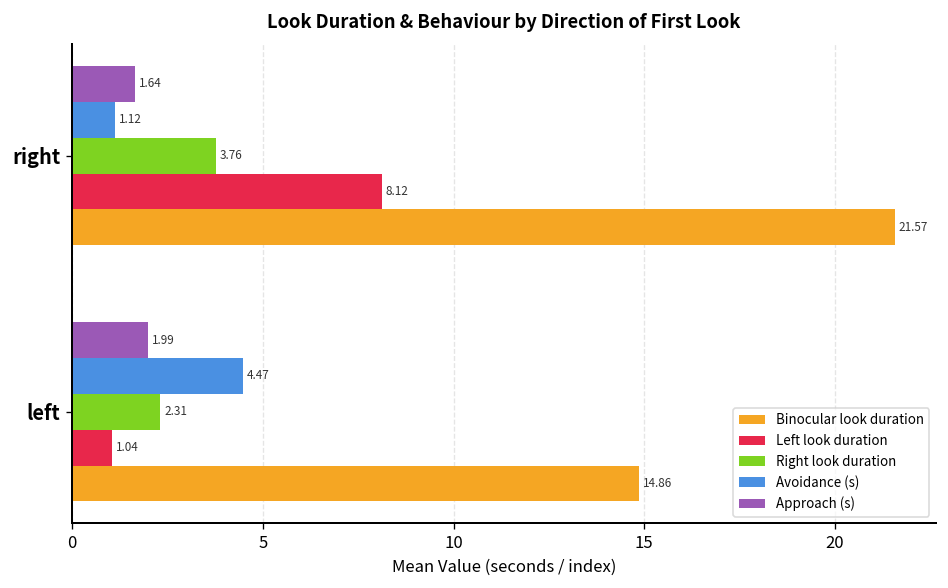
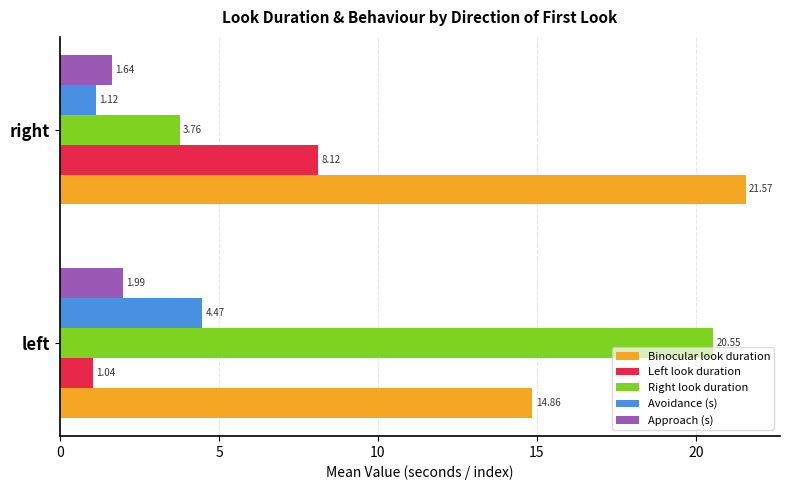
  {
    "Binocular look duration": {
      "right": 21.57,
      "left": 14.86
    },
    "Left look duration": {
      "right": 8.12,
      "left": 1.04
    },
    "Right look duration": {
      "right": 3.76,
-     "left": 2.31
+     "left": 20.55
    },
    "Avoidance (s)": {
      "right": 1.12,
      "left": 4.47
    },
    "Approach (s)": {
      "right": 1.64,
      "left": 1.99
    }
  }
